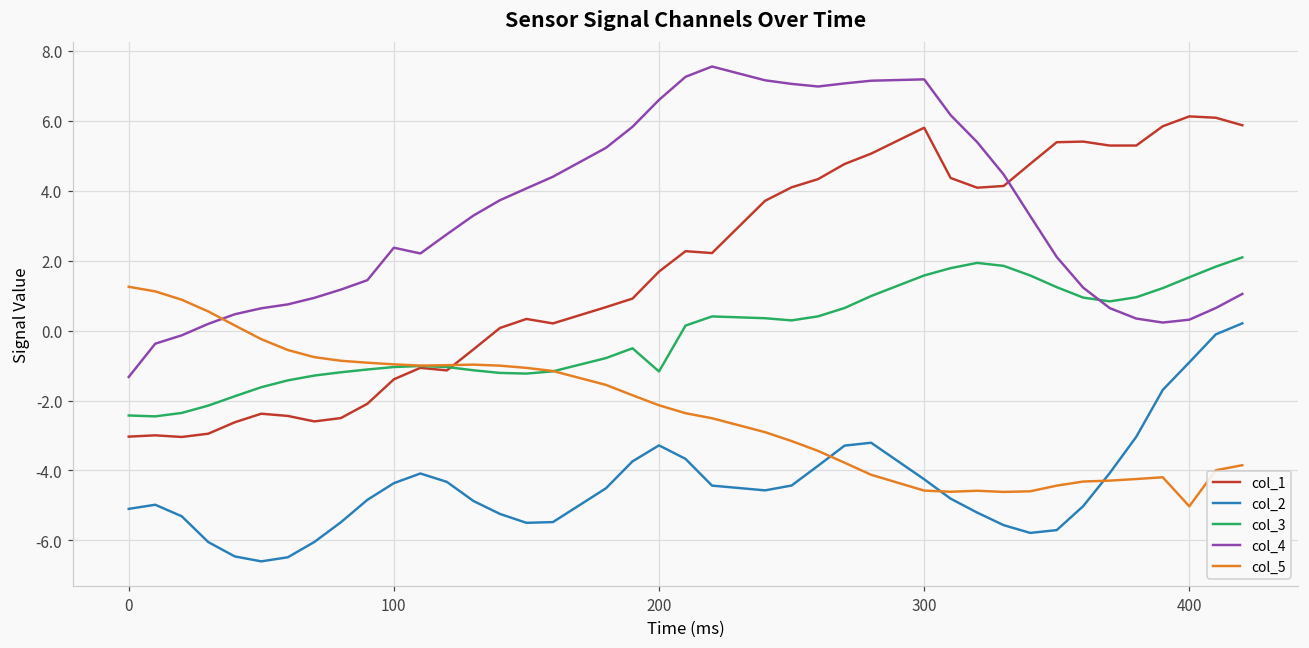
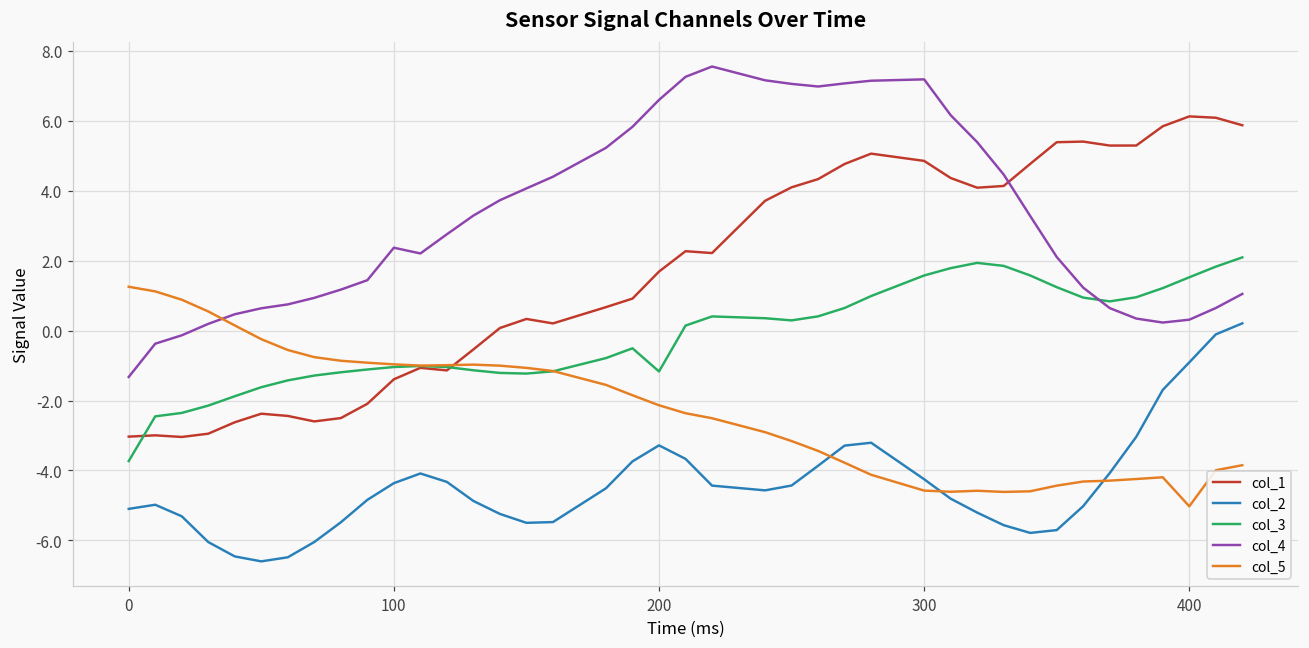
  {
    "col_1": {
      "0": -3.0,
      "100": -1.4,
      "200": 1.7,
-     "300": 5.8,
+     "300": 4.9,
      "400": 6.1
    },
    "col_2": {
      "0": -5.1,
      "100": -4.4,
      "200": -3.3,
      "300": -4.3,
      "400": -0.9
    },
    "col_3": {
-     "0": -2.4,
+     "0": -3.7,
      "200": -1.2,
      "300": 1.6,
      "400": 1.5
    },
    "col_4": {
      "0": -1.3,
      "100": 2.4,
      "200": 6.6,
      "300": 7.2,
      "400": 0.3
    },
    "col_5": {
      "0": 1.3,
      "200": -2.1,
      "300": -4.6,
      "400": -5.0
    }
  }
